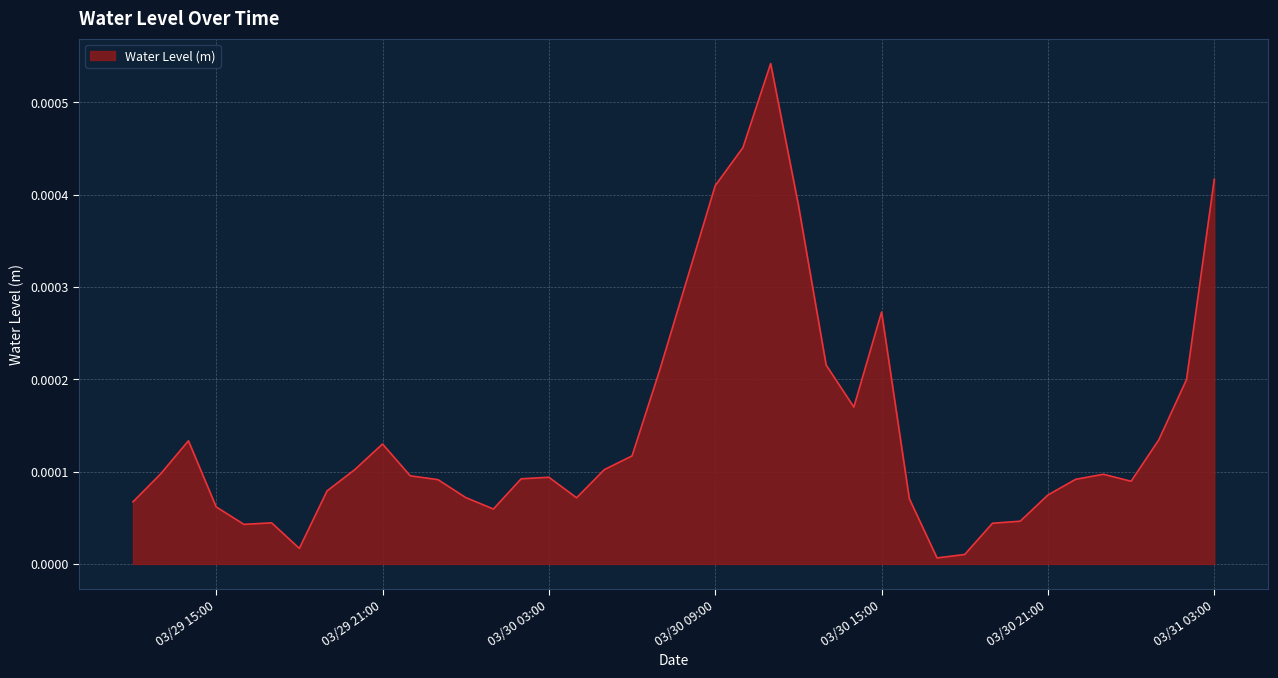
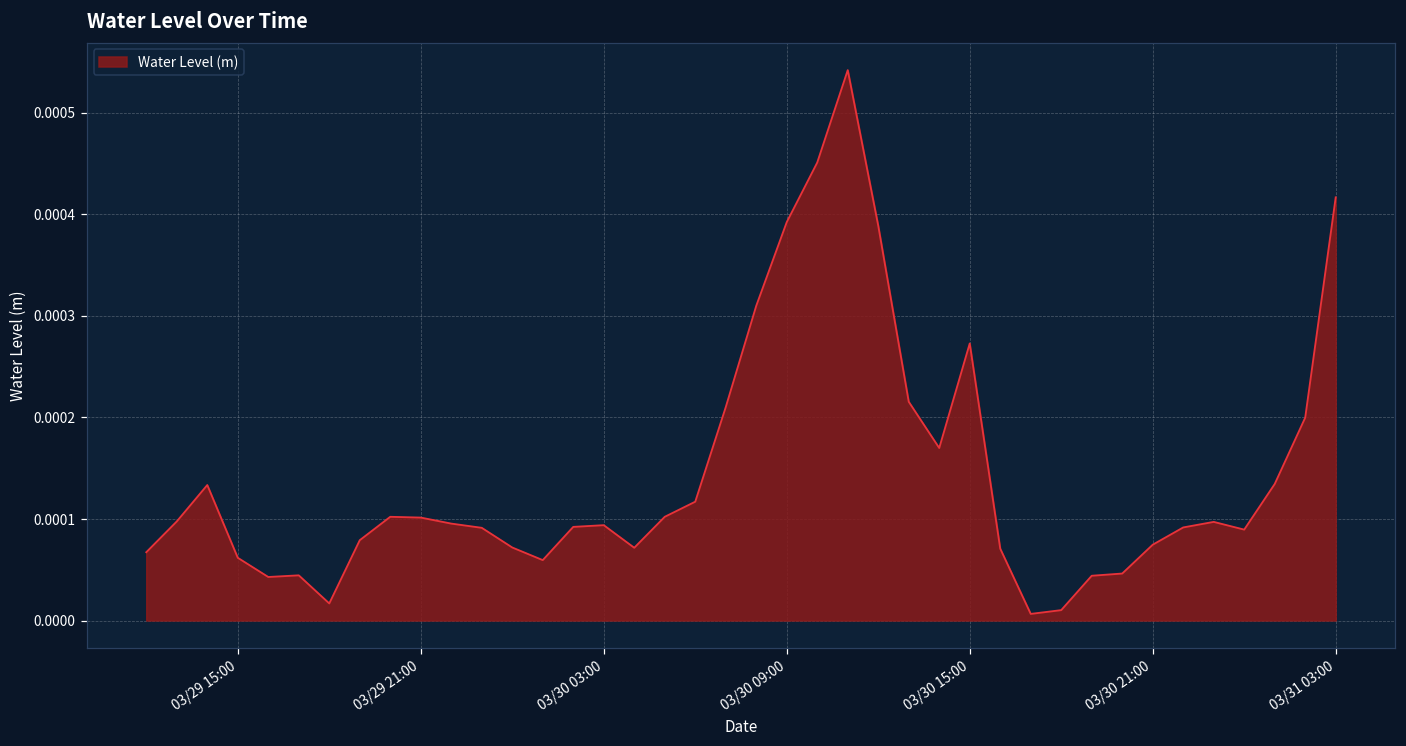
  {
    "03/29 15:00": 0.00006,
-   "03/29 21:00": 0.00013,
+   "03/29 21:00": 0.00010,
    "03/30 03:00": 0.00009,
-   "03/30 09:00": 0.00041,
+   "03/30 09:00": 0.00039,
    "03/30 15:00": 0.00027,
    "03/30 21:00": 0.00007,
    "03/31 03:00": 0.00042
  }
